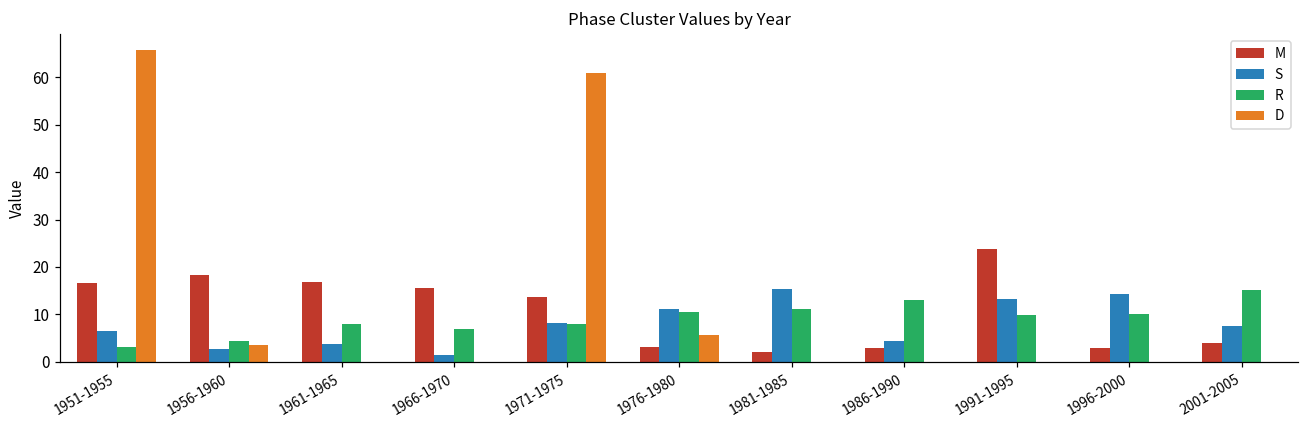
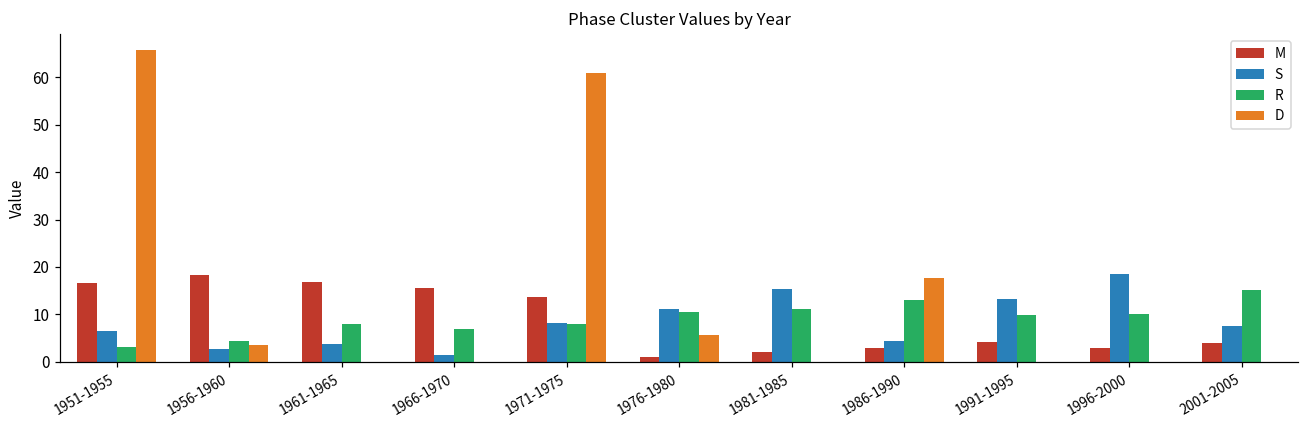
  {
    "M": {
      "1951-1955": 17,
      "1956-1960": 18,
      "1961-1965": 17,
      "1966-1970": 16,
      "1971-1975": 14,
-     "1976-1980": 3,
+     "1976-1980": 1,
      "1981-1985": 2,
      "1986-1990": 3,
-     "1991-1995": 24,
+     "1991-1995": 4,
      "1996-2000": 3,
      "2001-2005": 4
    },
    "S": {
      "1951-1955": 7,
      "1956-1960": 3,
      "1961-1965": 4,
      "1966-1970": 1,
      "1971-1975": 8,
      "1976-1980": 11,
      "1981-1985": 15,
      "1986-1990": 4,
      "1991-1995": 13,
-     "1996-2000": 14,
+     "1996-2000": 18,
      "2001-2005": 7
    },
    "R": {
      "1951-1955": 3,
      "1956-1960": 4,
      "1961-1965": 8,
      "1966-1970": 7,
      "1971-1975": 8,
      "1976-1980": 10,
      "1981-1985": 11,
      "1986-1990": 13,
      "1991-1995": 10,
      "1996-2000": 10,
      "2001-2005": 15
    },
    "D": {
      "1951-1955": 66,
      "1956-1960": 3,
      "1961-1965": 0,
      "1966-1970": 0,
      "1971-1975": 61,
      "1976-1980": 6,
      "1981-1985": 0,
-     "1986-1990": 0,
+     "1986-1990": 18,
      "1991-1995": 0,
      "1996-2000": 0,
      "2001-2005": 0
    }
  }
